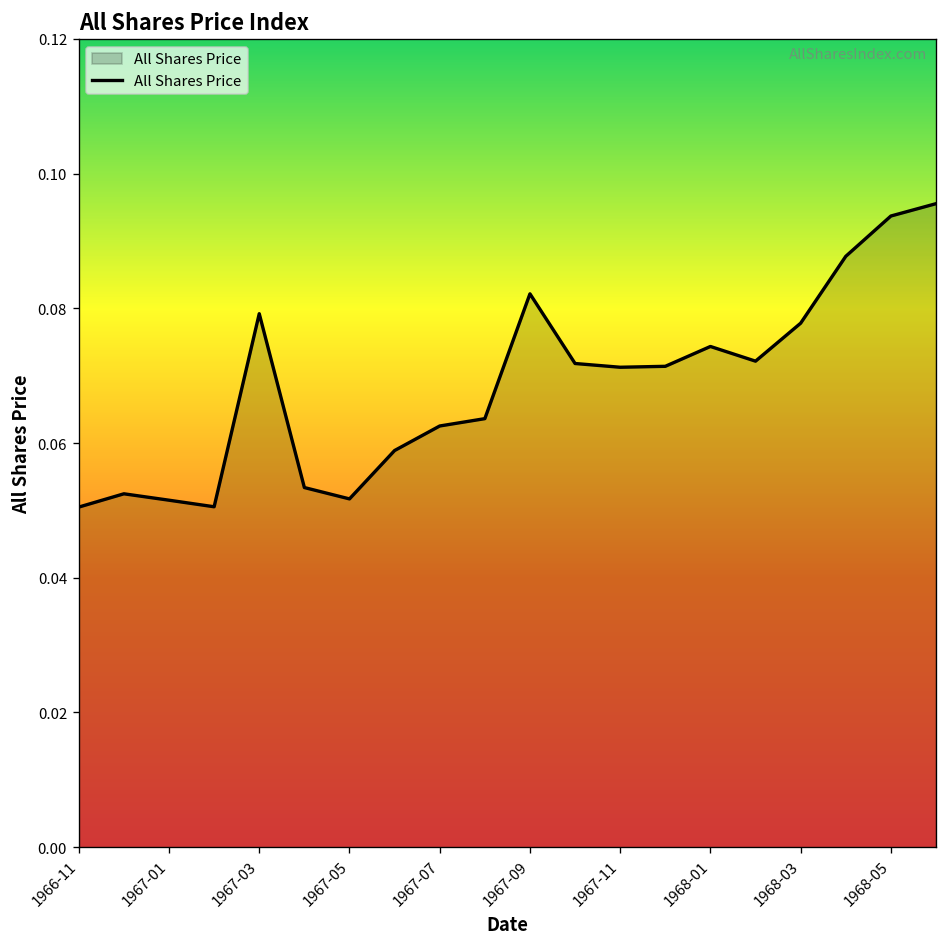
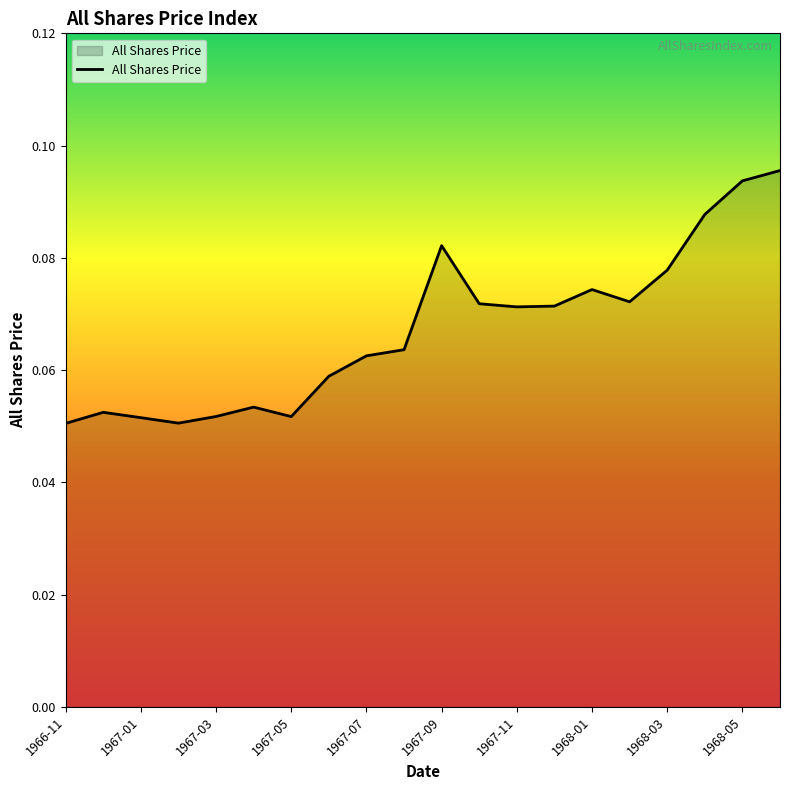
  {
    "1966-11": 0.051,
    "1967-01": 0.052,
-   "1967-03": 0.079,
+   "1967-03": 0.052,
    "1967-05": 0.052,
    "1967-07": 0.063,
    "1967-09": 0.082,
    "1967-11": 0.071,
    "1968-01": 0.074,
    "1968-03": 0.078,
    "1968-05": 0.094
  }
